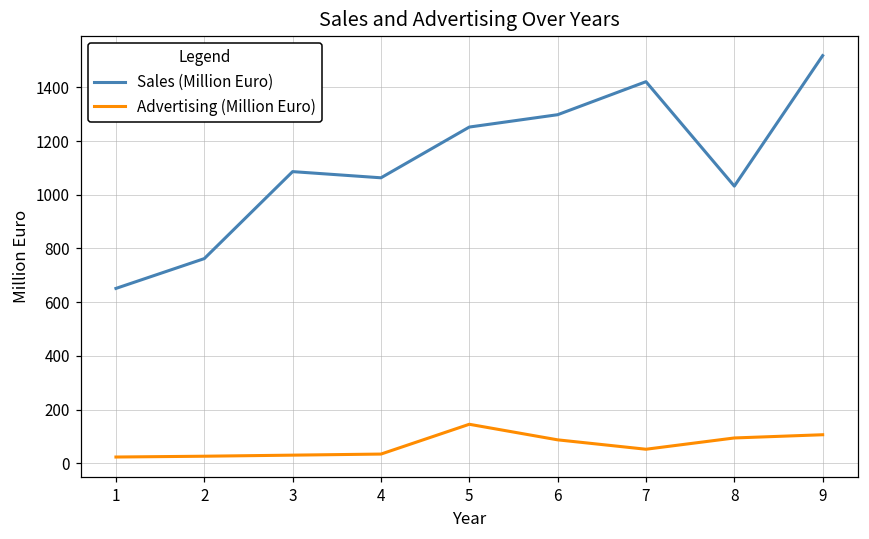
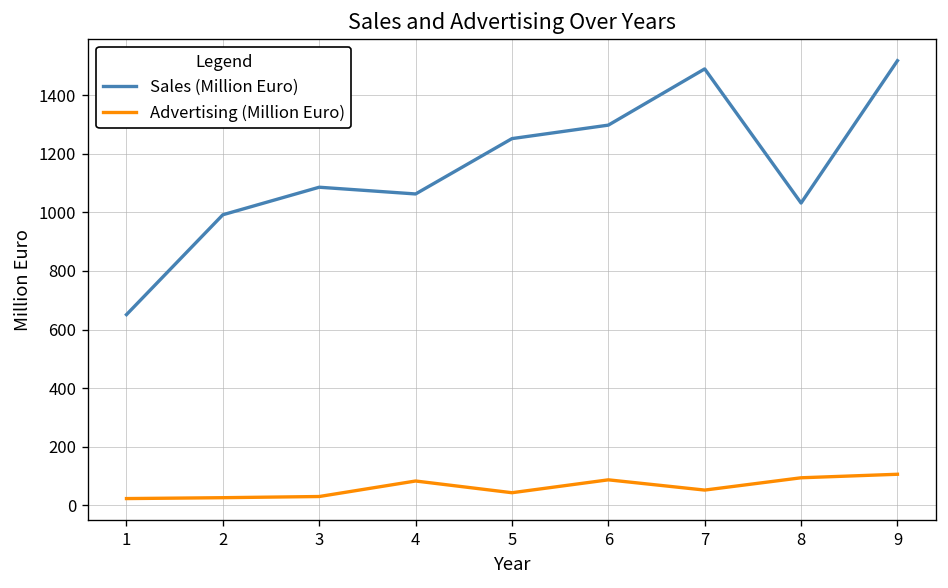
  {
    "Sales (Million Euro)": {
      "1": 650,
-     "2": 760,
+     "2": 990,
      "3": 1090,
      "4": 1060,
      "5": 1250,
      "6": 1300,
-     "7": 1420,
+     "7": 1490,
      "8": 1030,
      "9": 1520
    },
    "Advertising (Million Euro)": {
      "1": 20,
      "2": 30,
      "3": 30,
-     "4": 30,
-     "5": 150,
+     "4": 80,
+     "5": 40,
      "6": 90,
      "7": 50,
      "8": 90,
      "9": 110
    }
  }
